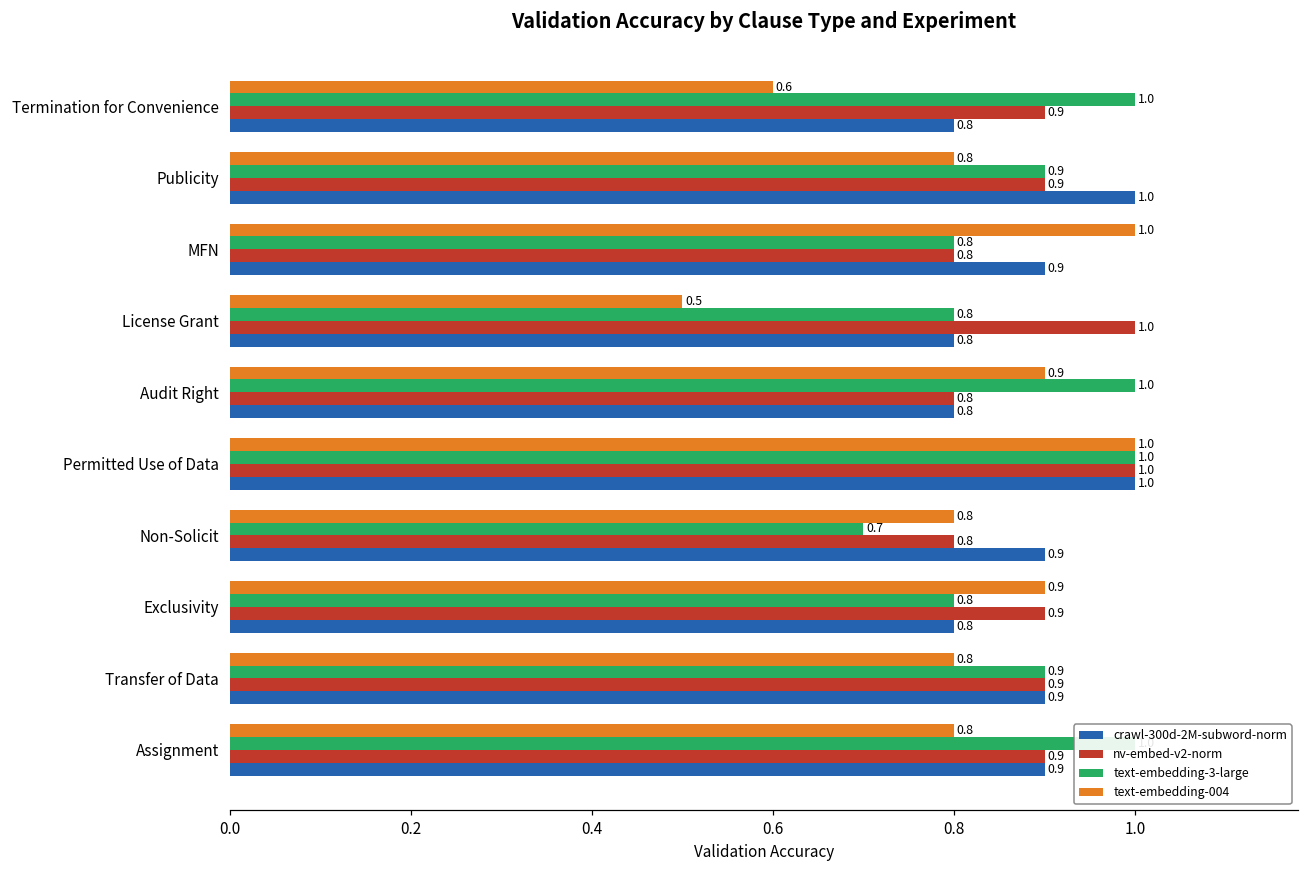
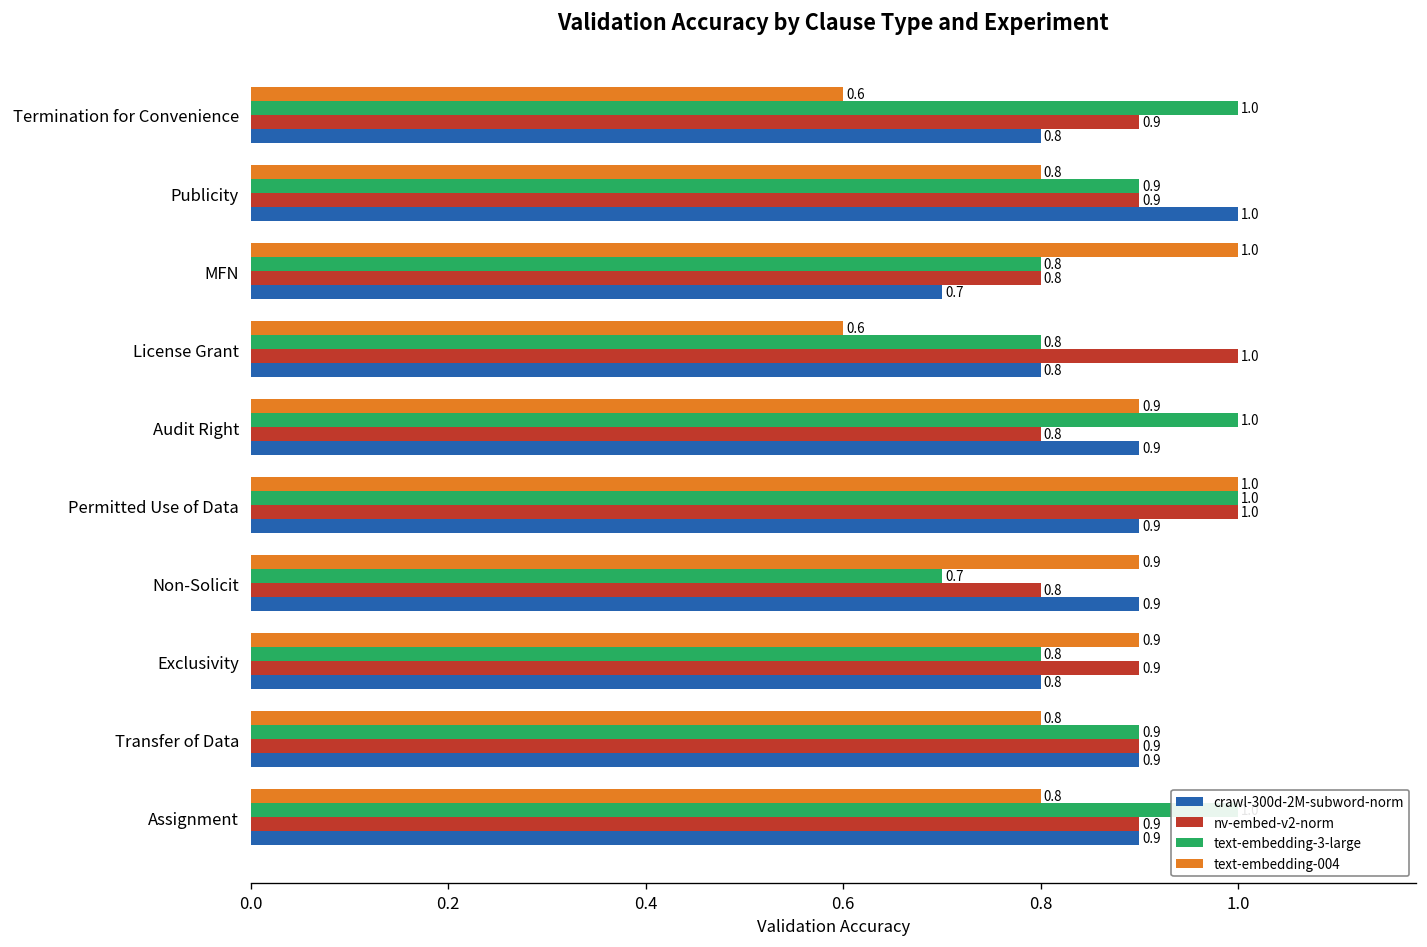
  {
    "crawl-300d-2M-subword-norm": {
      "Termination for Convenience": 0.8,
      "Publicity": 1.0,
-     "MFN": 0.9,
+     "MFN": 0.7,
      "License Grant": 0.8,
-     "Audit Right": 0.8,
-     "Permitted Use of Data": 1.0,
+     "Audit Right": 0.9,
+     "Permitted Use of Data": 0.9,
      "Non-Solicit": 0.9,
      "Exclusivity": 0.8,
      "Transfer of Data": 0.9,
      "Assignment": 0.9
    },
    "nv-embed-v2-norm": {
      "Termination for Convenience": 0.9,
      "Publicity": 0.9,
      "MFN": 0.8,
      "License Grant": 1.0,
      "Audit Right": 0.8,
      "Permitted Use of Data": 1.0,
      "Non-Solicit": 0.8,
      "Exclusivity": 0.9,
      "Transfer of Data": 0.9,
      "Assignment": 0.9
    },
    "text-embedding-3-large": {
      "Termination for Convenience": 1.0,
      "Publicity": 0.9,
      "MFN": 0.8,
      "License Grant": 0.8,
      "Audit Right": 1.0,
      "Permitted Use of Data": 1.0,
      "Non-Solicit": 0.7,
      "Exclusivity": 0.8,
      "Transfer of Data": 0.9
    },
    "text-embedding-004": {
      "Termination for Convenience": 0.6,
      "Publicity": 0.8,
      "MFN": 1.0,
-     "License Grant": 0.5,
+     "License Grant": 0.6,
      "Audit Right": 0.9,
      "Permitted Use of Data": 1.0,
-     "Non-Solicit": 0.8,
+     "Non-Solicit": 0.9,
      "Exclusivity": 0.9,
      "Transfer of Data": 0.8,
      "Assignment": 0.8
    }
  }
